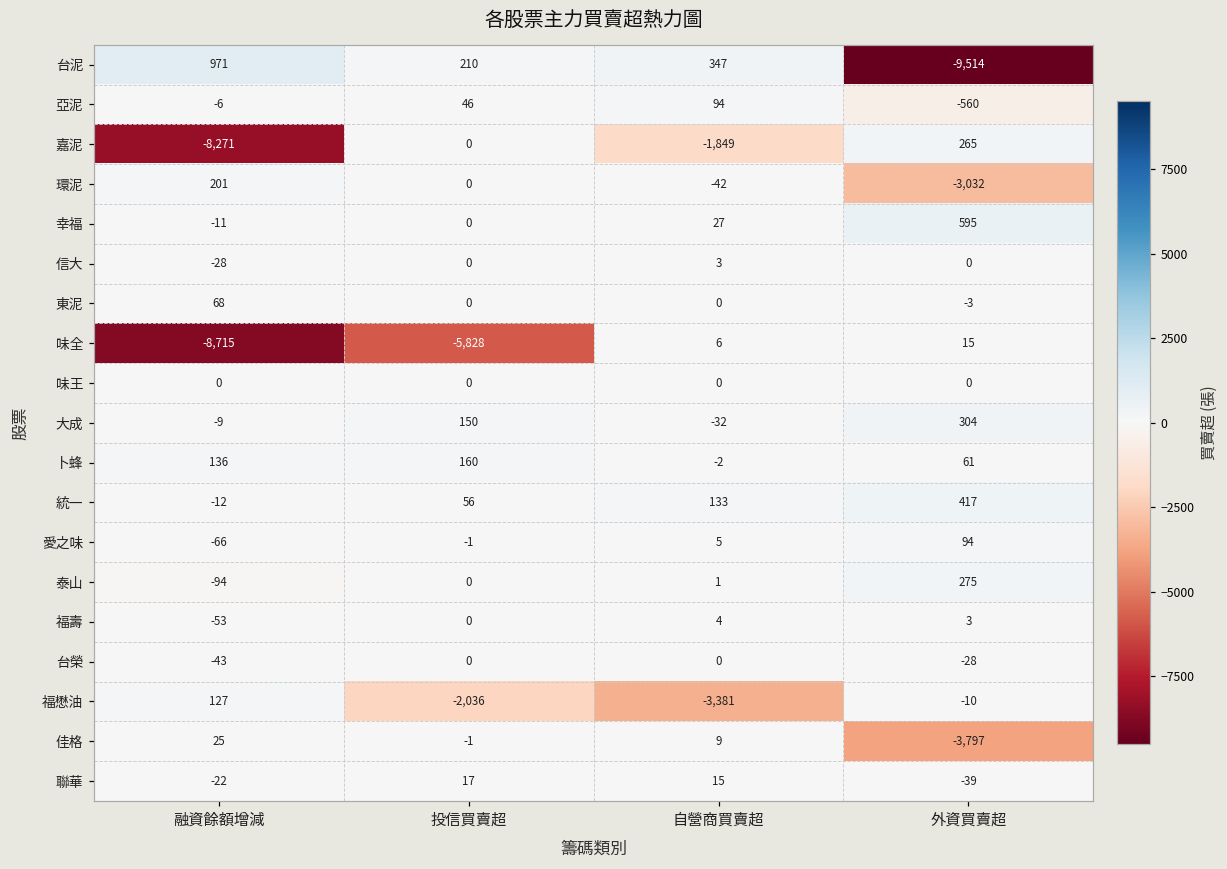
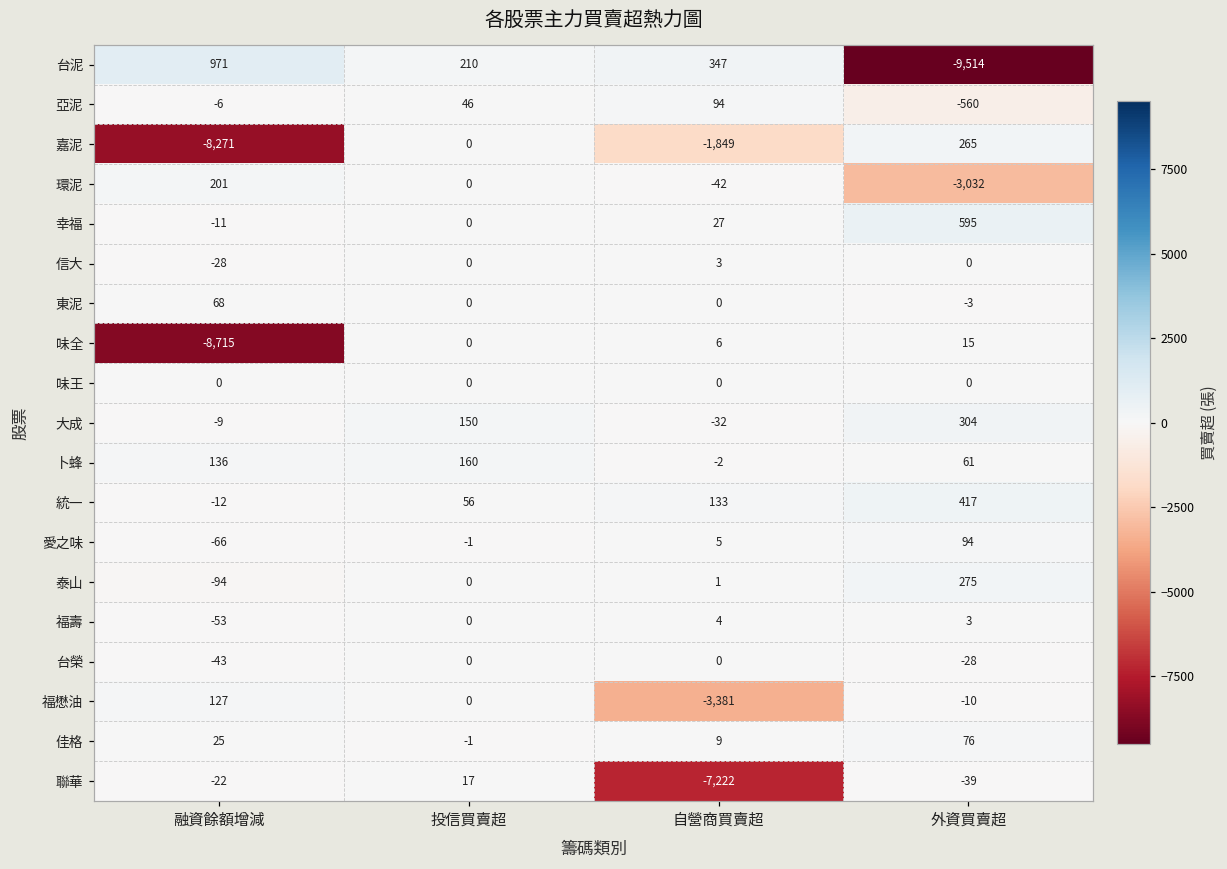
  {
    "台泥": {
      "融資餘額增減": "971",
      "投信買賣超": "210",
      "自營商買賣超": "347",
      "外資買賣超": "-9,514"
    },
    "亞泥": {
      "融資餘額增減": "-6",
      "投信買賣超": "46",
      "自營商買賣超": "94",
      "外資買賣超": "-560"
    },
    "嘉泥": {
      "融資餘額增減": "-8,271",
      "投信買賣超": "0",
      "自營商買賣超": "-1,849",
      "外資買賣超": "265"
    },
    "環泥": {
      "融資餘額增減": "201",
      "投信買賣超": "0",
      "自營商買賣超": "-42",
      "外資買賣超": "-3,032"
    },
    "幸福": {
      "融資餘額增減": "-11",
      "投信買賣超": "0",
      "自營商買賣超": "27",
      "外資買賣超": "595"
    },
    "信大": {
      "融資餘額增減": "-28",
      "投信買賣超": "0",
      "自營商買賣超": "3",
      "外資買賣超": "0"
    },
    "東泥": {
      "融資餘額增減": "68",
      "投信買賣超": "0",
      "自營商買賣超": "0",
      "外資買賣超": "-3"
    },
    "味全": {
      "融資餘額增減": "-8,715",
-     "投信買賣超": "-5,828",
+     "投信買賣超": "0",
      "自營商買賣超": "6",
      "外資買賣超": "15"
    },
    "味王": {
      "融資餘額增減": "0",
      "投信買賣超": "0",
      "自營商買賣超": "0",
      "外資買賣超": "0"
    },
    "大成": {
      "融資餘額增減": "-9",
      "投信買賣超": "150",
      "自營商買賣超": "-32",
      "外資買賣超": "304"
    },
    "卜蜂": {
      "融資餘額增減": "136",
      "投信買賣超": "160",
      "自營商買賣超": "-2",
      "外資買賣超": "61"
    },
    "統一": {
      "融資餘額增減": "-12",
      "投信買賣超": "56",
      "自營商買賣超": "133",
      "外資買賣超": "417"
    },
    "愛之味": {
      "融資餘額增減": "-66",
      "投信買賣超": "-1",
      "自營商買賣超": "5",
      "外資買賣超": "94"
    },
    "泰山": {
      "融資餘額增減": "-94",
      "投信買賣超": "0",
      "自營商買賣超": "1",
      "外資買賣超": "275"
    },
    "福壽": {
      "融資餘額增減": "-53",
      "投信買賣超": "0",
      "自營商買賣超": "4",
      "外資買賣超": "3"
    },
    "台榮": {
      "融資餘額增減": "-43",
      "投信買賣超": "0",
      "自營商買賣超": "0",
      "外資買賣超": "-28"
    },
    "福懋油": {
      "融資餘額增減": "127",
-     "投信買賣超": "-2,036",
+     "投信買賣超": "0",
      "自營商買賣超": "-3,381",
      "外資買賣超": "-10"
    },
    "佳格": {
      "融資餘額增減": "25",
      "投信買賣超": "-1",
      "自營商買賣超": "9",
-     "外資買賣超": "-3,797"
+     "外資買賣超": "76"
    },
    "聯華": {
      "融資餘額增減": "-22",
      "投信買賣超": "17",
-     "自營商買賣超": "15",
+     "自營商買賣超": "-7,222",
      "外資買賣超": "-39"
    }
  }
